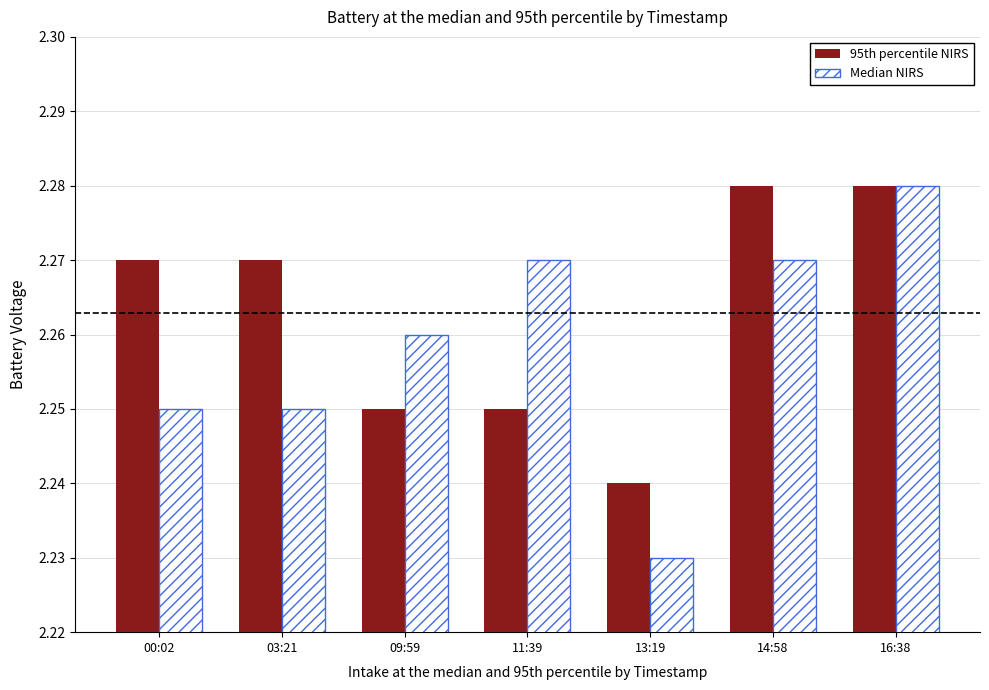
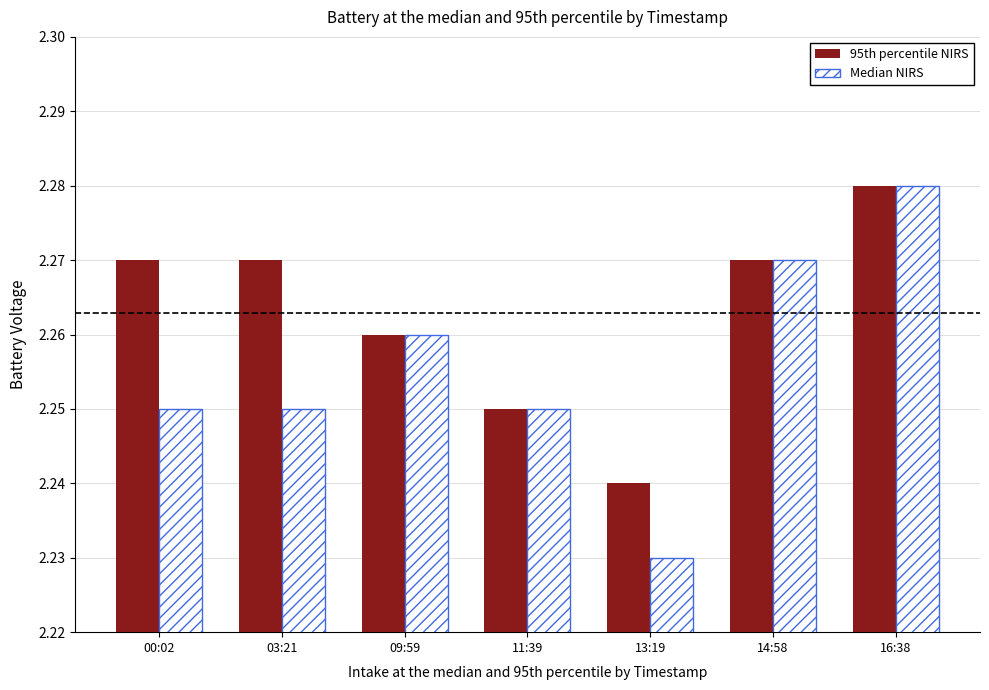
  {
    "95th percentile NIRS": {
      "00:02": 2.27,
      "03:21": 2.27,
-     "09:59": 2.25,
+     "09:59": 2.26,
      "11:39": 2.25,
      "13:19": 2.24,
-     "14:58": 2.28,
+     "14:58": 2.27,
      "16:38": 2.28
    },
    "Median NIRS": {
      "00:02": 2.25,
      "03:21": 2.25,
      "09:59": 2.26,
-     "11:39": 2.27,
+     "11:39": 2.25,
      "13:19": 2.23,
      "14:58": 2.27,
      "16:38": 2.28
    }
  }
